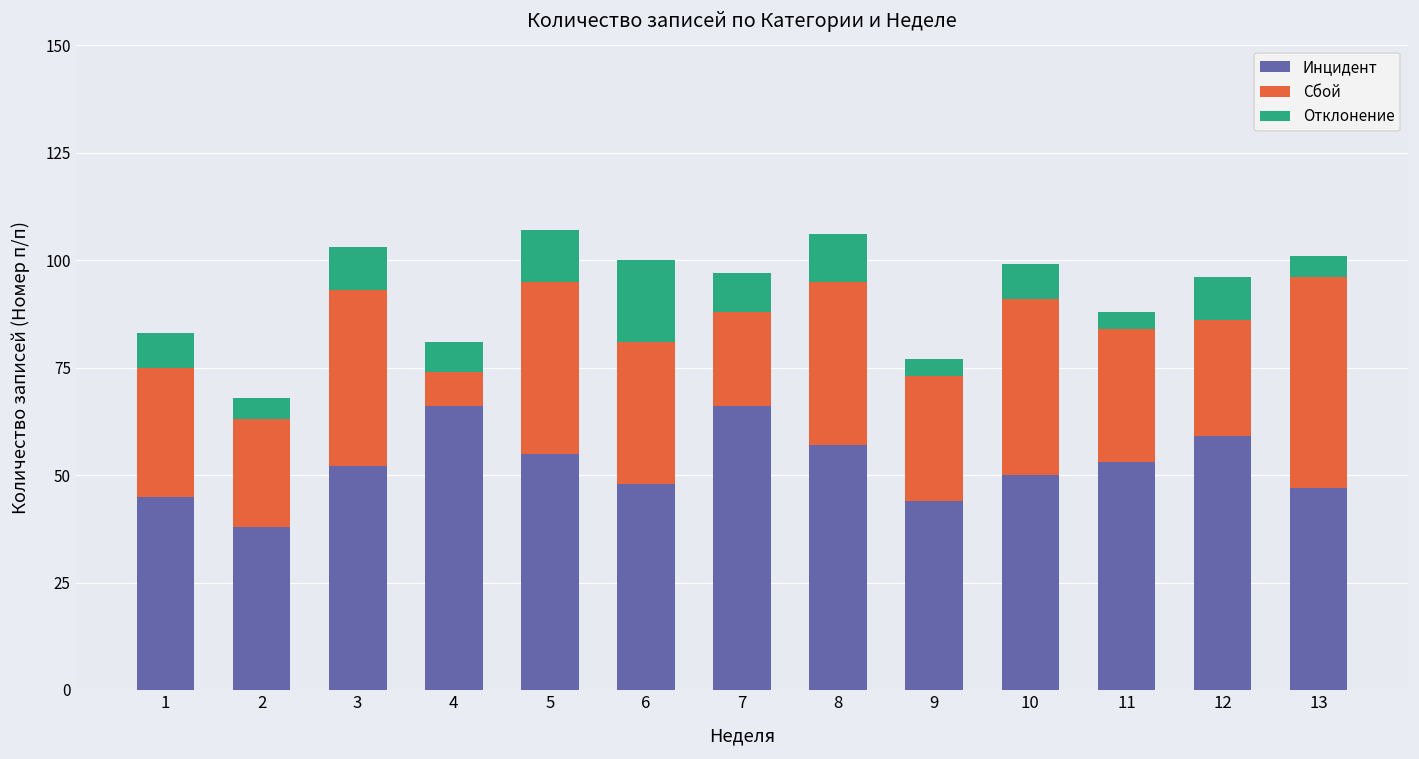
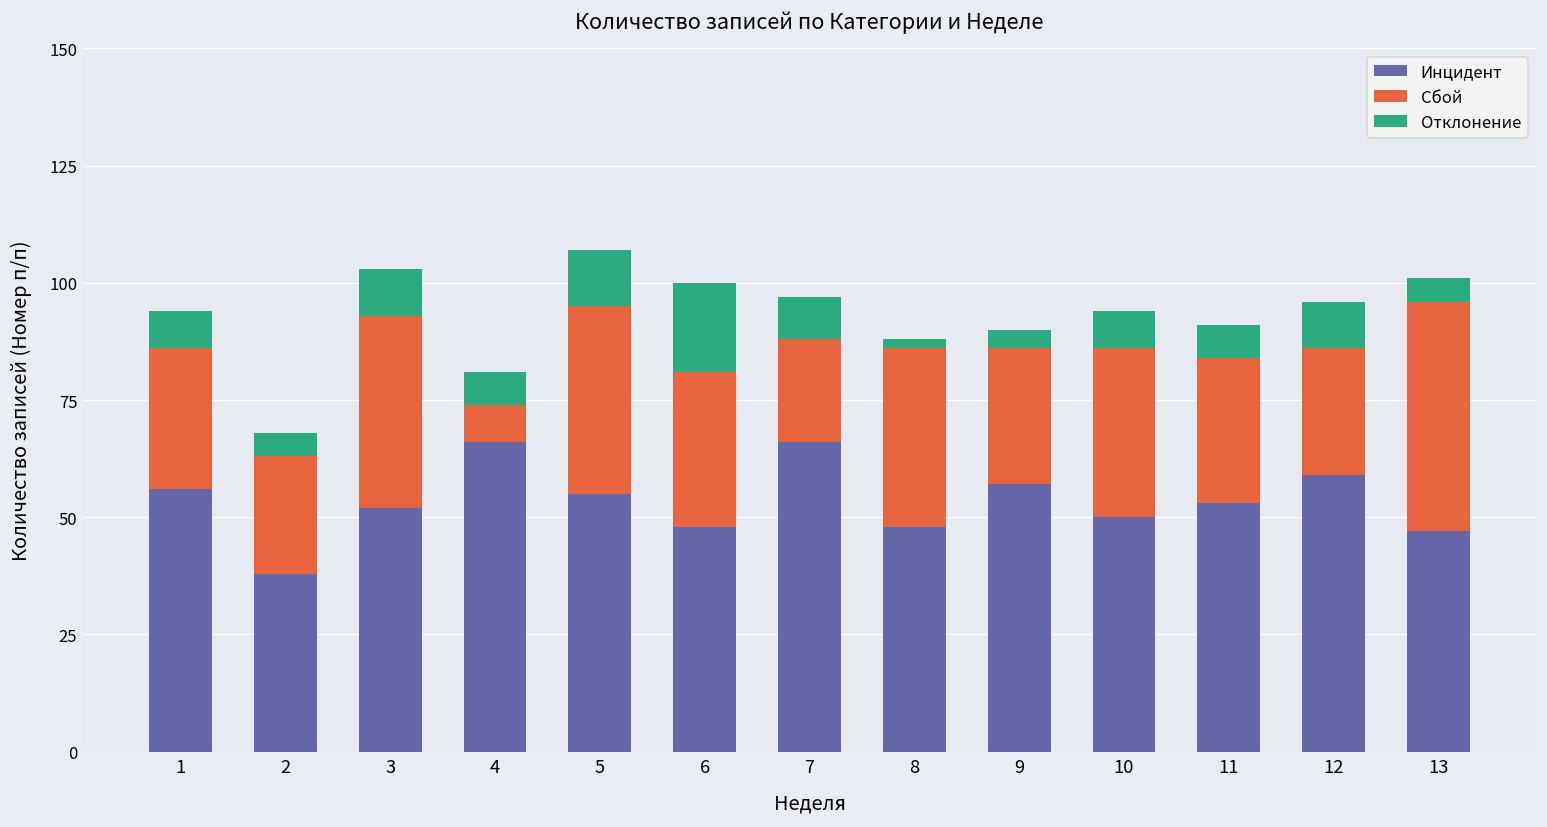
  {
    "Инцидент": {
-     "1": 45,
+     "1": 56,
      "2": 38,
      "3": 52,
      "4": 66,
      "5": 55,
      "6": 48,
      "7": 66,
-     "8": 57,
-     "9": 44,
+     "8": 48,
+     "9": 57,
      "10": 50,
      "11": 53,
      "12": 59,
      "13": 47
    },
    "Сбой": {
      "1": 30,
      "2": 25,
      "3": 41,
      "4": 8,
      "5": 40,
      "6": 33,
      "7": 22,
      "8": 38,
      "9": 29,
-     "10": 41,
+     "10": 36,
      "11": 31,
      "12": 27,
      "13": 49
    },
    "Отклонение": {
      "1": 8,
      "2": 5,
      "3": 10,
      "4": 7,
      "5": 12,
      "6": 19,
      "7": 9,
-     "8": 11,
+     "8": 2,
      "9": 4,
      "10": 8,
-     "11": 4,
+     "11": 7,
      "12": 10,
      "13": 5
    }
  }
